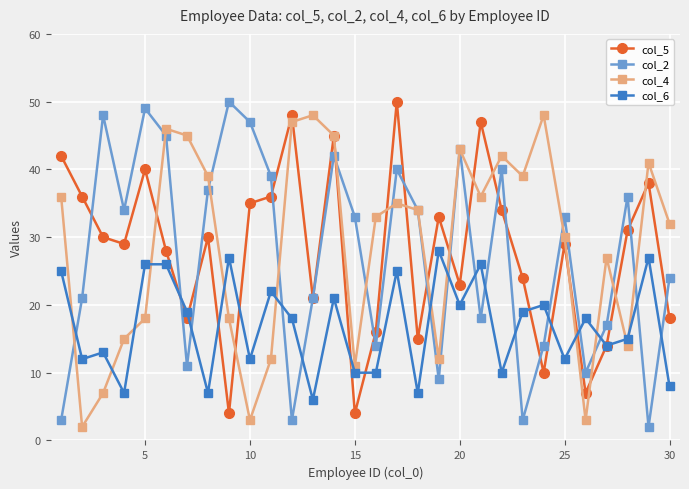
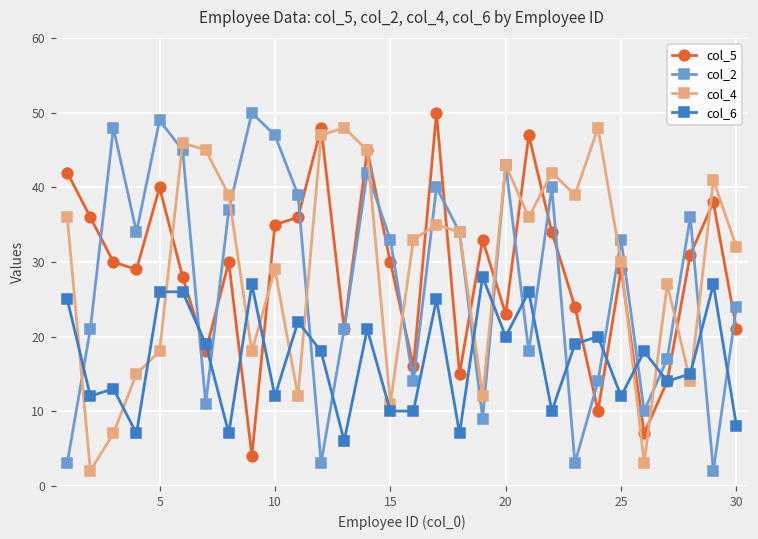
  {
    "col_5": {
      "5": 40,
      "10": 35,
-     "15": 4,
+     "15": 30,
      "20": 23,
      "25": 29,
-     "30": 18
+     "30": 21
    },
    "col_4": {
      "5": 18,
-     "10": 3,
+     "10": 29,
      "15": 11,
      "25": 30,
      "30": 32
    }
  }
